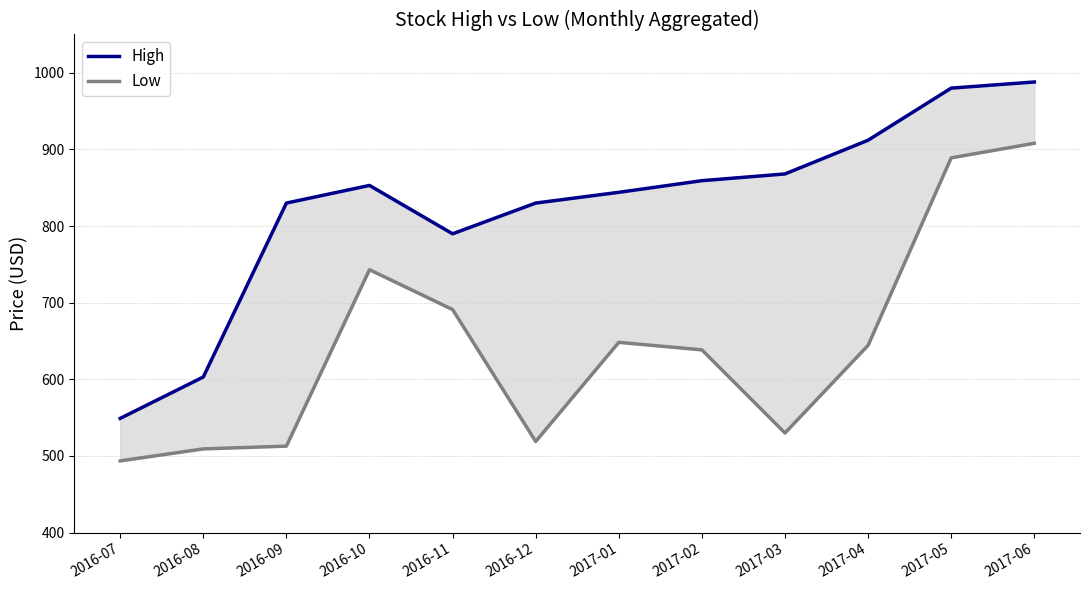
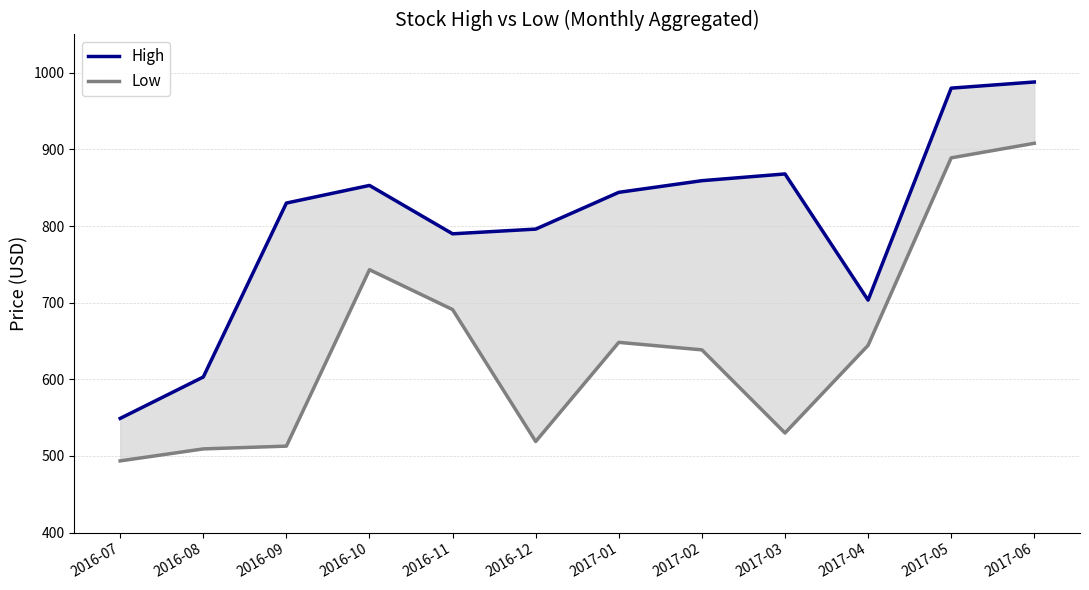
  {
    "High": {
      "2016-07": 550,
      "2016-08": 600,
      "2016-09": 830,
      "2016-10": 850,
      "2016-11": 790,
-     "2016-12": 830,
+     "2016-12": 800,
      "2017-01": 840,
      "2017-02": 860,
      "2017-03": 870,
-     "2017-04": 910,
+     "2017-04": 700,
      "2017-05": 980,
      "2017-06": 990
    },
    "Low": {
      "2016-07": 490,
      "2016-08": 510,
      "2016-09": 510,
      "2016-10": 740,
      "2016-11": 690,
      "2016-12": 520,
      "2017-01": 650,
      "2017-02": 640,
      "2017-03": 530,
      "2017-04": 640,
      "2017-05": 890,
      "2017-06": 910
    }
  }
